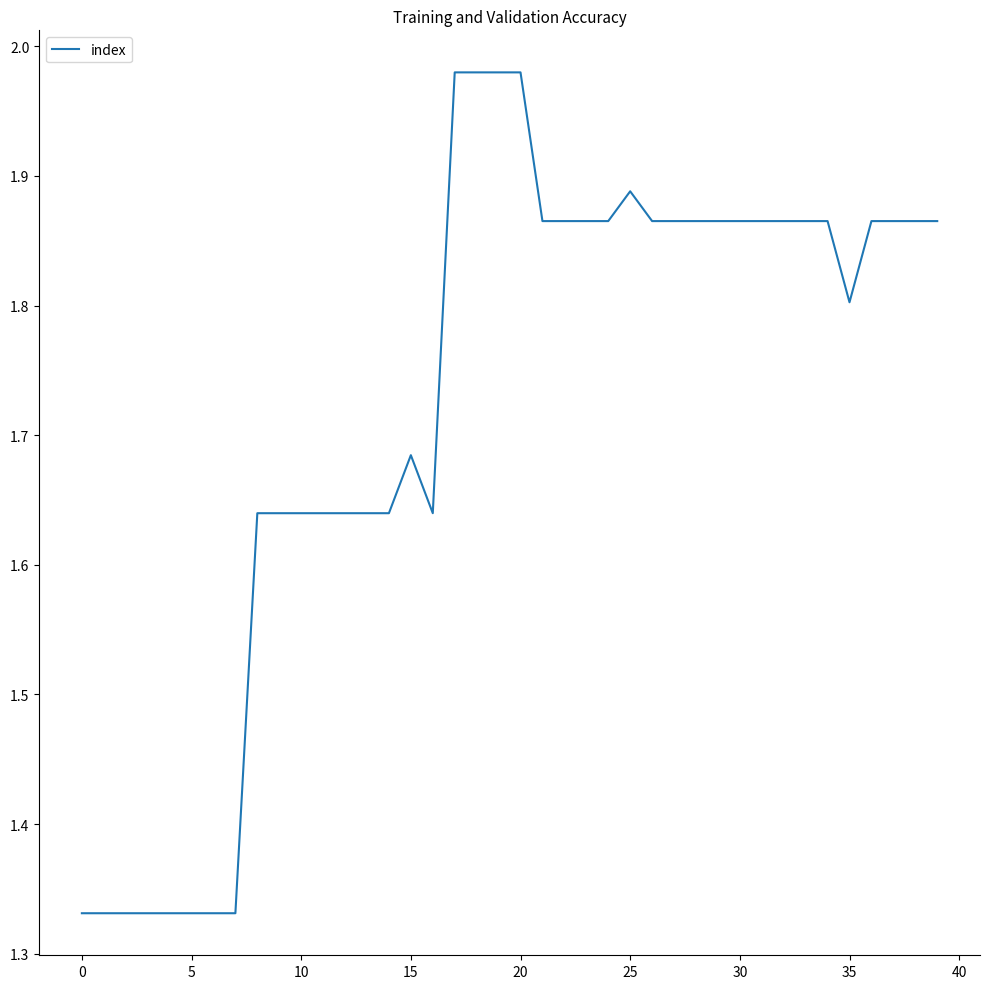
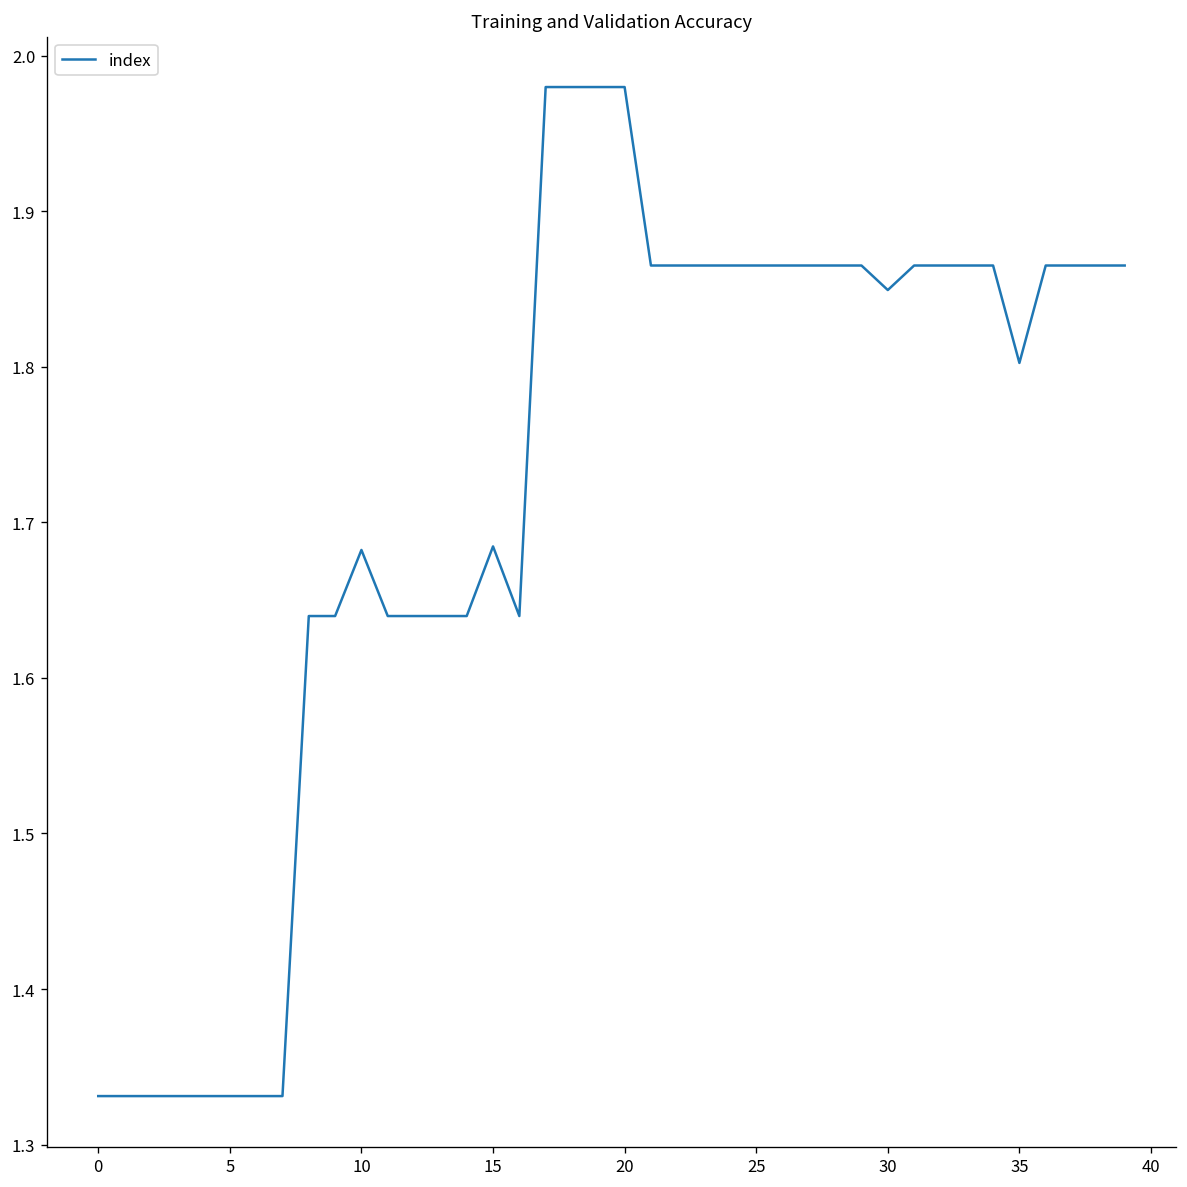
  {
    "0": 1.331,
    "5": 1.331,
-   "10": 1.640,
+   "10": 1.682,
    "15": 1.685,
    "20": 1.980,
-   "25": 1.888,
-   "30": 1.865,
+   "25": 1.865,
+   "30": 1.849,
    "35": 1.803
  }
